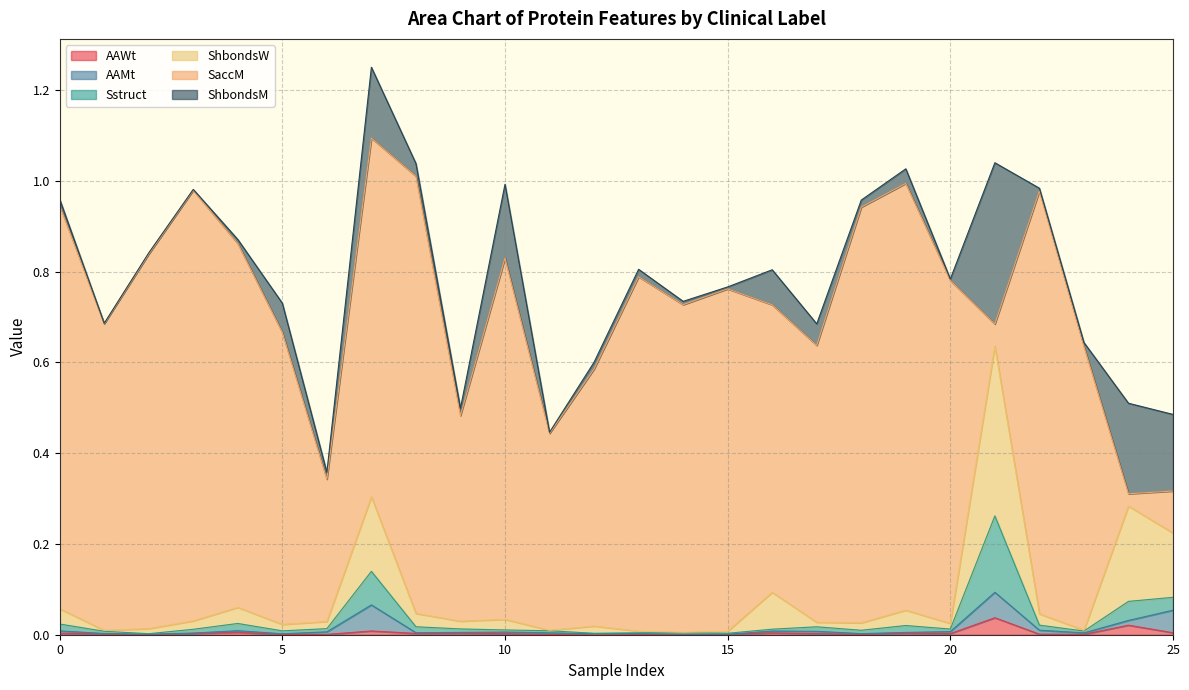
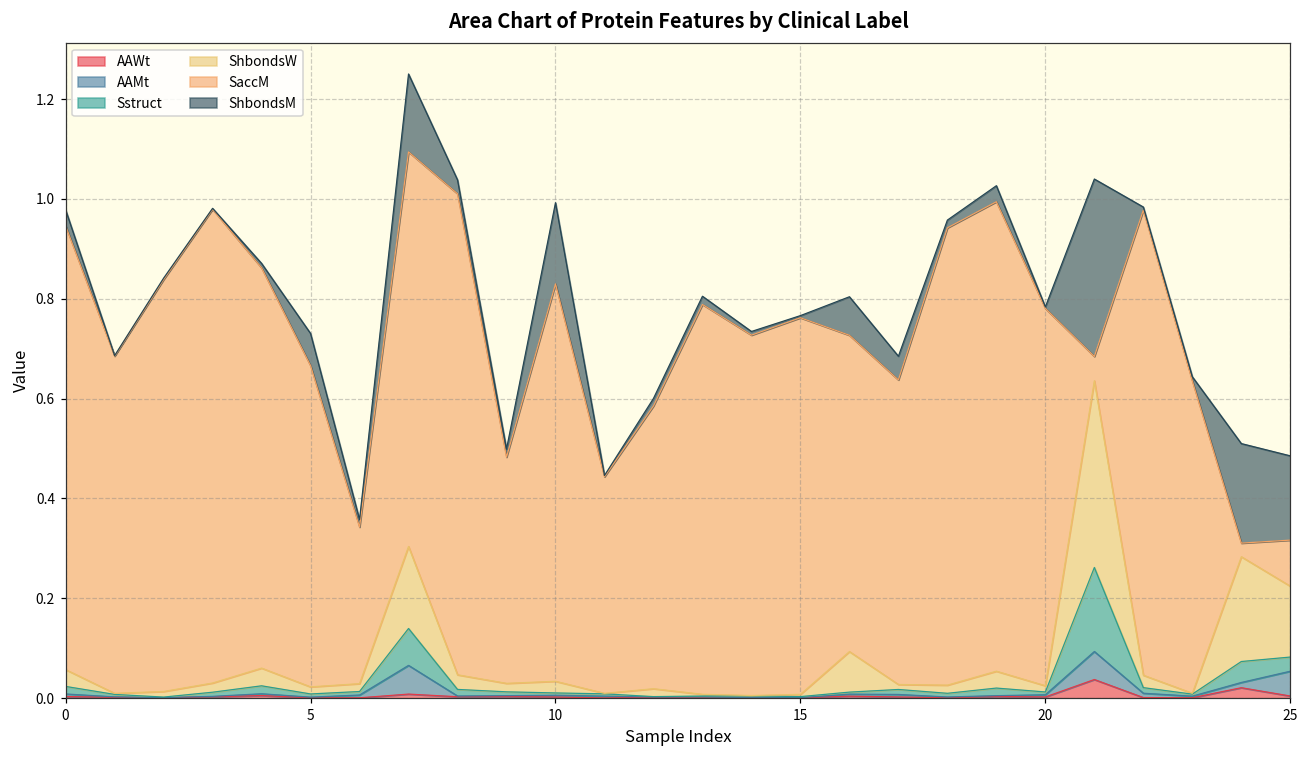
  {
    "AAWt": {
      "25": 0.00
    },
    "ShbondsM": {
-     "0": 0.01,
+     "0": 0.03,
      "5": 0.06,
      "10": 0.16,
      "25": 0.17
    }
  }
